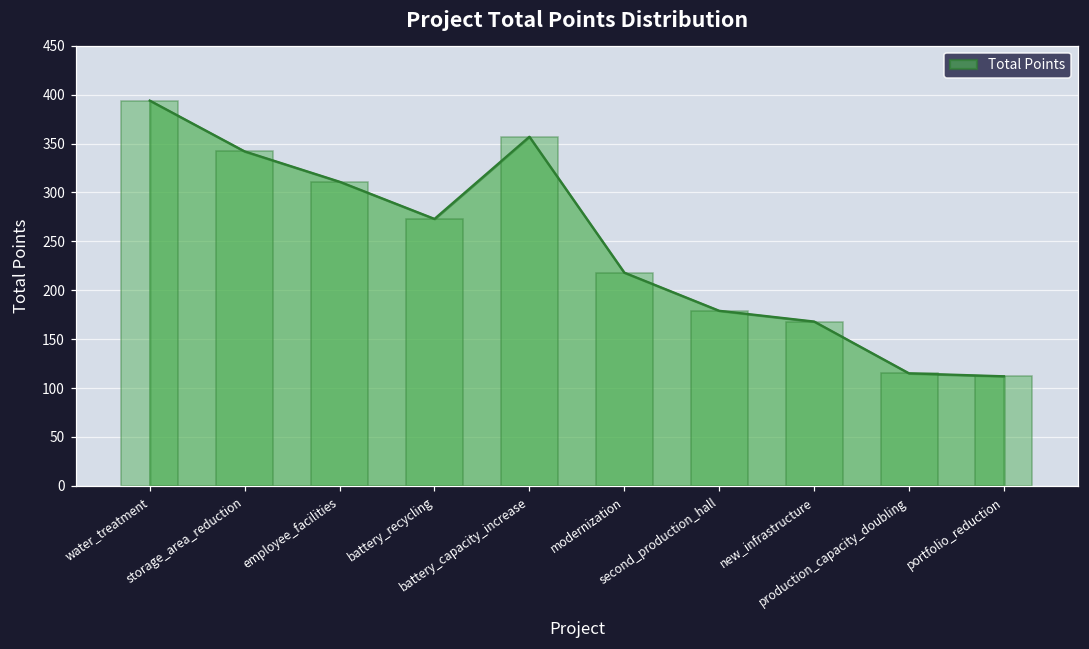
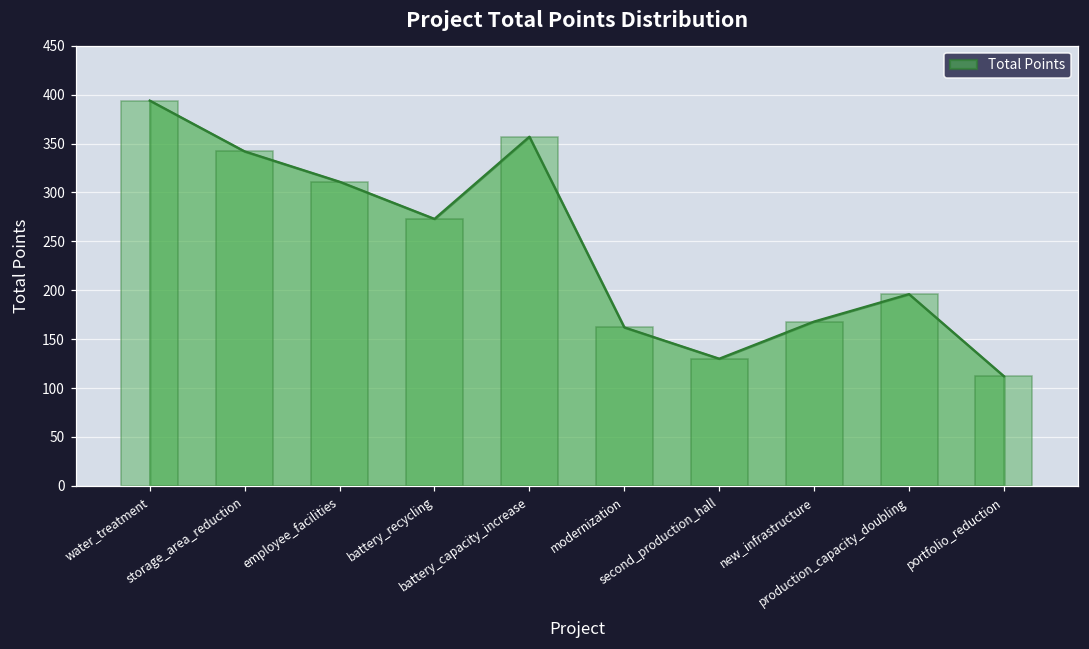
  {
    "water_treatment": 390,
    "storage_area_reduction": 340,
    "employee_facilities": 310,
    "battery_recycling": 270,
    "battery_capacity_increase": 360,
-   "modernization": 220,
-   "second_production_hall": 180,
+   "modernization": 160,
+   "second_production_hall": 130,
    "new_infrastructure": 170,
-   "production_capacity_doubling": 120,
+   "production_capacity_doubling": 200,
    "portfolio_reduction": 110
  }
